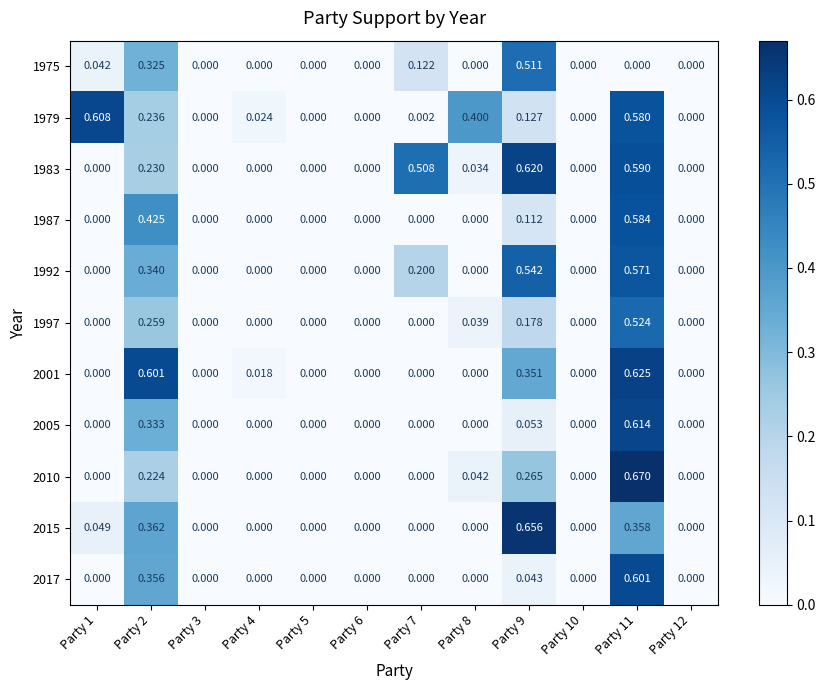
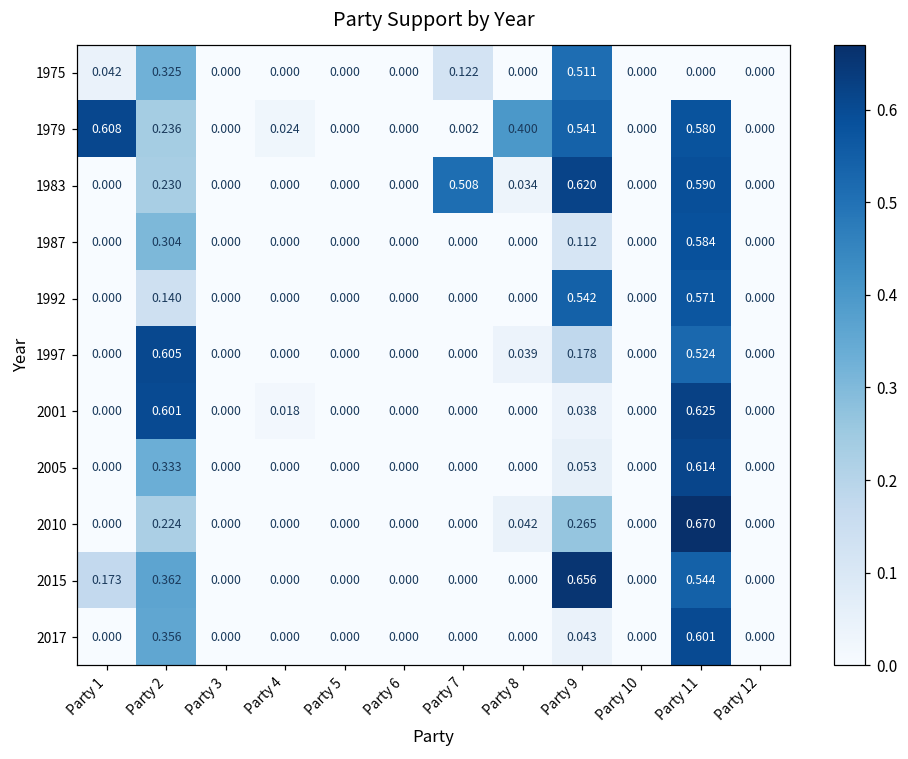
  {
    "1975": {
      "Party 1": 0.042,
      "Party 2": 0.325,
      "Party 3": 0.000,
      "Party 4": 0.000,
      "Party 5": 0.000,
      "Party 6": 0.000,
      "Party 7": 0.122,
      "Party 8": 0.000,
      "Party 9": 0.511,
      "Party 10": 0.000,
      "Party 11": 0.000,
      "Party 12": 0.000
    },
    "1979": {
      "Party 1": 0.608,
      "Party 2": 0.236,
      "Party 3": 0.000,
      "Party 4": 0.024,
      "Party 5": 0.000,
      "Party 6": 0.000,
      "Party 7": 0.002,
      "Party 8": 0.400,
-     "Party 9": 0.127,
+     "Party 9": 0.541,
      "Party 10": 0.000,
      "Party 11": 0.580,
      "Party 12": 0.000
    },
    "1983": {
      "Party 1": 0.000,
      "Party 2": 0.230,
      "Party 3": 0.000,
      "Party 4": 0.000,
      "Party 5": 0.000,
      "Party 6": 0.000,
      "Party 7": 0.508,
      "Party 8": 0.034,
      "Party 9": 0.620,
      "Party 10": 0.000,
      "Party 11": 0.590,
      "Party 12": 0.000
    },
    "1987": {
      "Party 1": 0.000,
-     "Party 2": 0.425,
+     "Party 2": 0.304,
      "Party 3": 0.000,
      "Party 4": 0.000,
      "Party 5": 0.000,
      "Party 6": 0.000,
      "Party 7": 0.000,
      "Party 8": 0.000,
      "Party 9": 0.112,
      "Party 10": 0.000,
      "Party 11": 0.584,
      "Party 12": 0.000
    },
    "1992": {
      "Party 1": 0.000,
-     "Party 2": 0.340,
+     "Party 2": 0.140,
      "Party 3": 0.000,
      "Party 4": 0.000,
      "Party 5": 0.000,
      "Party 6": 0.000,
-     "Party 7": 0.200,
+     "Party 7": 0.000,
      "Party 8": 0.000,
      "Party 9": 0.542,
      "Party 10": 0.000,
      "Party 11": 0.571,
      "Party 12": 0.000
    },
    "1997": {
      "Party 1": 0.000,
-     "Party 2": 0.259,
+     "Party 2": 0.605,
      "Party 3": 0.000,
      "Party 4": 0.000,
      "Party 5": 0.000,
      "Party 6": 0.000,
      "Party 7": 0.000,
      "Party 8": 0.039,
      "Party 9": 0.178,
      "Party 10": 0.000,
      "Party 11": 0.524,
      "Party 12": 0.000
    },
    "2001": {
      "Party 1": 0.000,
      "Party 2": 0.601,
      "Party 3": 0.000,
      "Party 4": 0.018,
      "Party 5": 0.000,
      "Party 6": 0.000,
      "Party 7": 0.000,
      "Party 8": 0.000,
-     "Party 9": 0.351,
+     "Party 9": 0.038,
      "Party 10": 0.000,
      "Party 11": 0.625,
      "Party 12": 0.000
    },
    "2005": {
      "Party 1": 0.000,
      "Party 2": 0.333,
      "Party 3": 0.000,
      "Party 4": 0.000,
      "Party 5": 0.000,
      "Party 6": 0.000,
      "Party 7": 0.000,
      "Party 8": 0.000,
      "Party 9": 0.053,
      "Party 10": 0.000,
      "Party 11": 0.614,
      "Party 12": 0.000
    },
    "2010": {
      "Party 1": 0.000,
      "Party 2": 0.224,
      "Party 3": 0.000,
      "Party 4": 0.000,
      "Party 5": 0.000,
      "Party 6": 0.000,
      "Party 7": 0.000,
      "Party 8": 0.042,
      "Party 9": 0.265,
      "Party 10": 0.000,
      "Party 11": 0.670,
      "Party 12": 0.000
    },
    "2015": {
-     "Party 1": 0.049,
+     "Party 1": 0.173,
      "Party 2": 0.362,
      "Party 3": 0.000,
      "Party 4": 0.000,
      "Party 5": 0.000,
      "Party 6": 0.000,
      "Party 7": 0.000,
      "Party 8": 0.000,
      "Party 9": 0.656,
      "Party 10": 0.000,
-     "Party 11": 0.358,
+     "Party 11": 0.544,
      "Party 12": 0.000
    },
    "2017": {
      "Party 1": 0.000,
      "Party 2": 0.356,
      "Party 3": 0.000,
      "Party 4": 0.000,
      "Party 5": 0.000,
      "Party 6": 0.000,
      "Party 7": 0.000,
      "Party 8": 0.000,
      "Party 9": 0.043,
      "Party 10": 0.000,
      "Party 11": 0.601,
      "Party 12": 0.000
    }
  }
